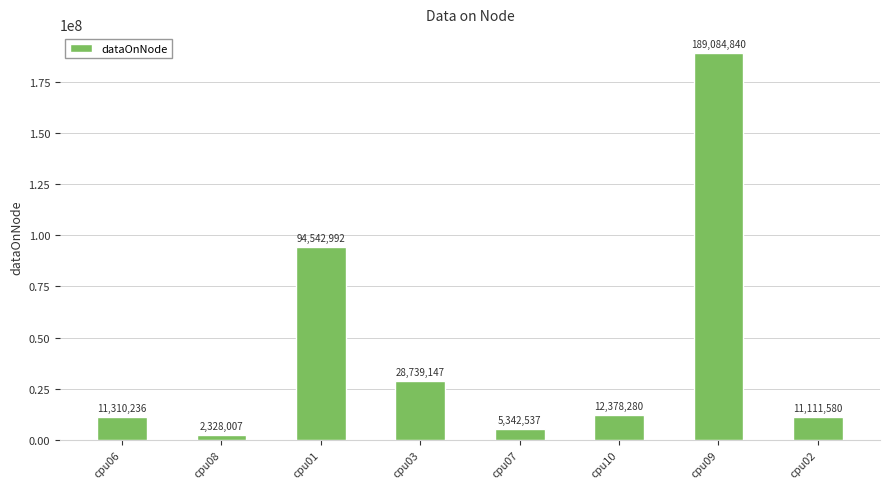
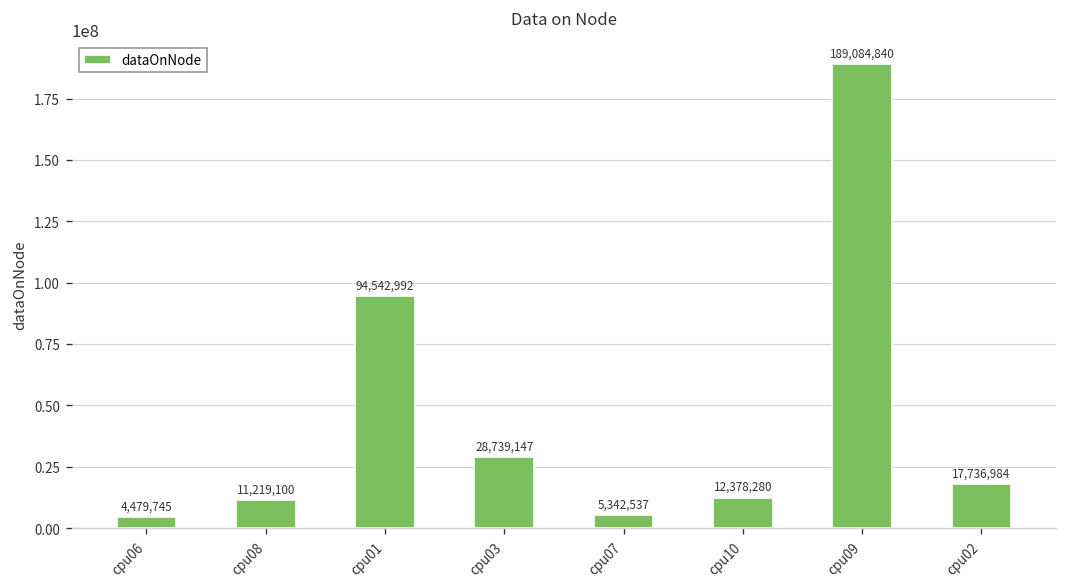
  {
-   "cpu06": "11,310,236",
-   "cpu08": "2,328,007",
+   "cpu06": "4,479,745",
+   "cpu08": "11,219,100",
    "cpu01": "94,542,992",
    "cpu03": "28,739,147",
    "cpu07": "5,342,537",
    "cpu10": "12,378,280",
    "cpu09": "189,084,840",
-   "cpu02": "11,111,580"
+   "cpu02": "17,736,984"
  }
